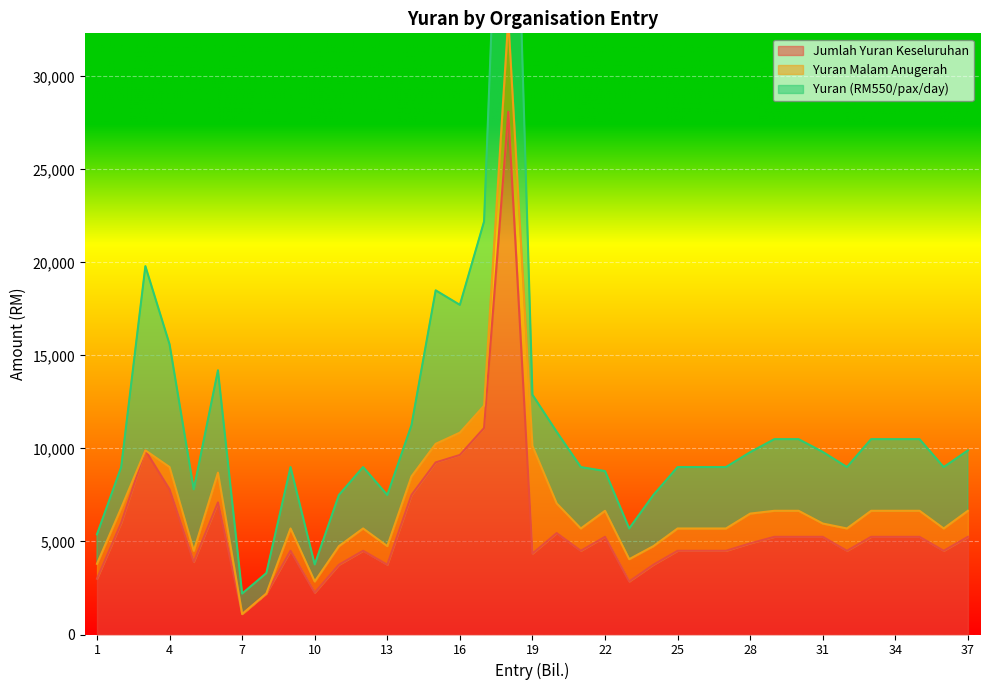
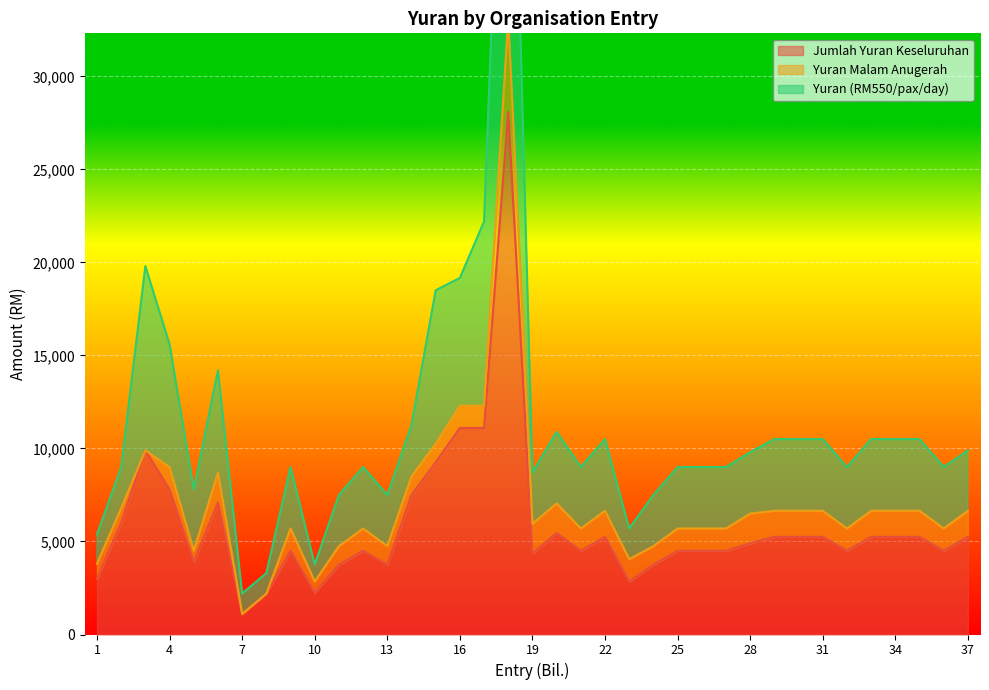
  {
    "Jumlah Yuran Keseluruhan": {
      "1": "3,000",
      "4": "7,800",
      "10": "2,300",
      "13": "3,800",
-     "16": "9,700",
+     "16": "11,100",
      "19": "4,400",
      "22": "5,300",
      "25": "4,500",
      "28": "4,900",
      "31": "5,300",
      "34": "5,300",
      "37": "5,300"
    },
    "Yuran Malam Anugerah": {
      "1": "800",
      "4": "1,200",
      "10": "600",
      "13": "1,000",
      "16": "1,200",
-     "19": "5,800",
+     "19": "1,600",
      "22": "1,400",
      "25": "1,200",
      "28": "1,600",
-     "31": "700",
+     "31": "1,400",
      "34": "1,400",
      "37": "1,400"
    },
    "Yuran (RM550/pax/day)": {
      "1": "1,600",
      "4": "6,600",
      "7": "1,100",
      "10": "900",
      "13": "2,800",
      "16": "6,900",
      "19": "2,800",
-     "22": "2,100",
+     "22": "3,900",
      "25": "3,300",
      "28": "3,300",
      "31": "3,900",
      "34": "3,900",
      "37": "3,200"
    }
  }
